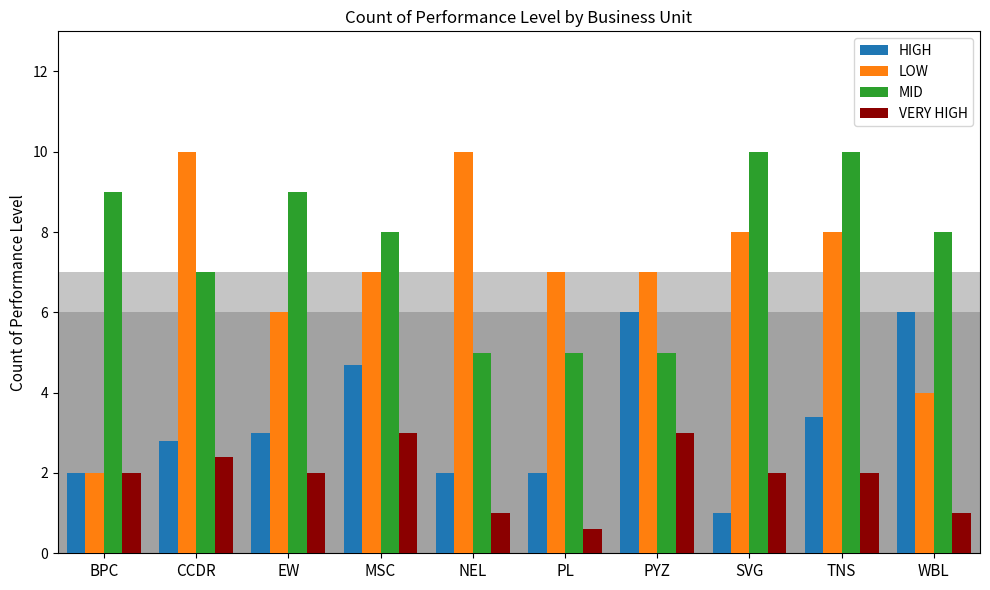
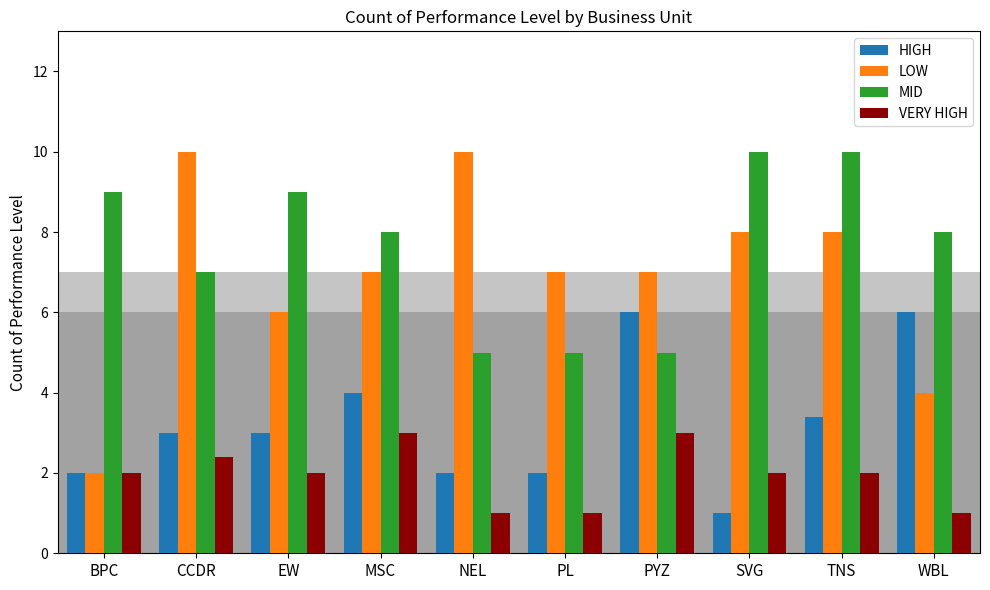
  {
    "HIGH": {
      "BPC": 2.0,
-     "CCDR": 2.8,
+     "CCDR": 3.0,
      "EW": 3.0,
-     "MSC": 4.7,
+     "MSC": 4.0,
      "NEL": 2.0,
      "PL": 2.0,
      "PYZ": 6.0,
      "SVG": 1.0,
      "TNS": 3.4,
      "WBL": 6.0
    },
    "LOW": {
      "BPC": 2.0,
      "CCDR": 10.0,
      "EW": 6.0,
      "MSC": 7.0,
      "NEL": 10.0,
      "PL": 7.0,
      "PYZ": 7.0,
      "SVG": 8.0,
      "TNS": 8.0,
      "WBL": 4.0
    },
    "MID": {
      "BPC": 9.0,
      "CCDR": 7.0,
      "EW": 9.0,
      "MSC": 8.0,
      "NEL": 5.0,
      "PL": 5.0,
      "PYZ": 5.0,
      "SVG": 10.0,
      "TNS": 10.0,
      "WBL": 8.0
    },
    "VERY HIGH": {
      "BPC": 2.0,
      "CCDR": 2.4,
      "EW": 2.0,
      "MSC": 3.0,
      "NEL": 1.0,
-     "PL": 0.6,
+     "PL": 1.0,
      "PYZ": 3.0,
      "SVG": 2.0,
      "TNS": 2.0,
      "WBL": 1.0
    }
  }
